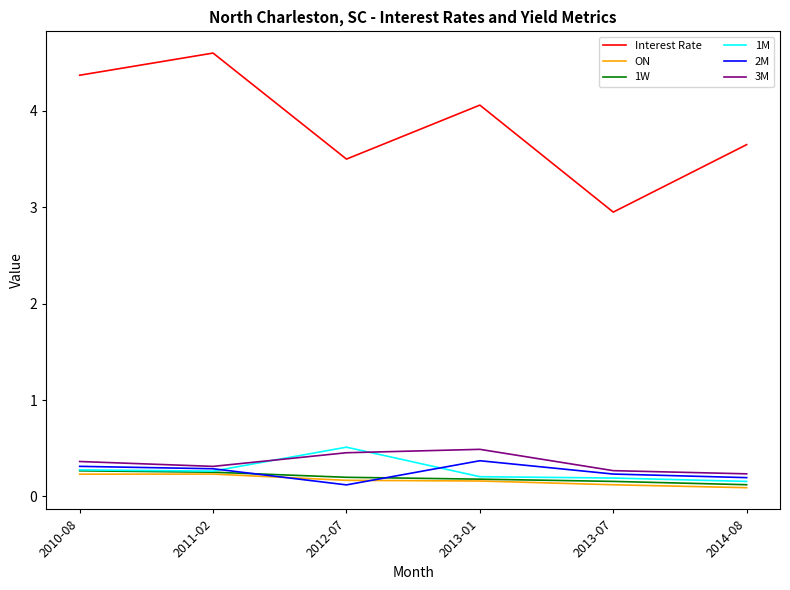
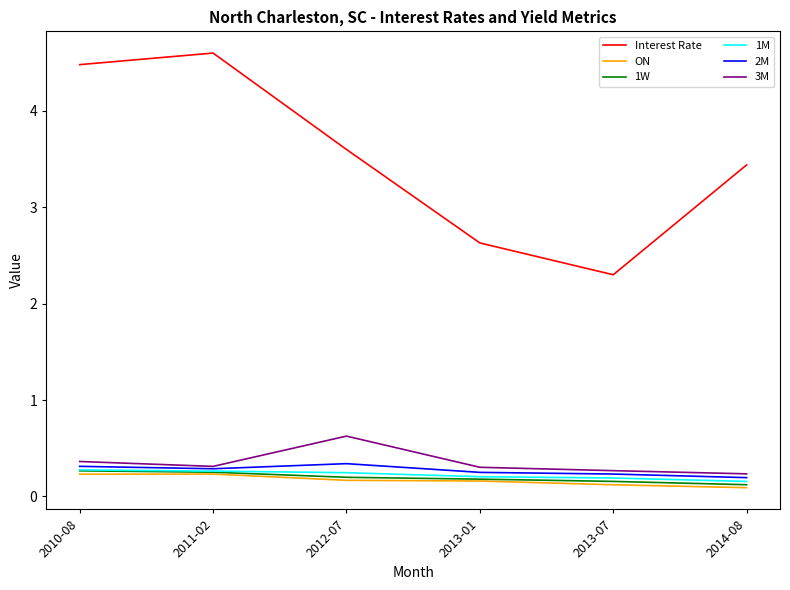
  {
    "Interest Rate": {
-     "2010-08": 4.4,
+     "2010-08": 4.5,
      "2011-02": 4.6,
-     "2012-07": 3.5,
-     "2013-01": 4.1,
-     "2013-07": 3.0,
-     "2014-08": 3.7
+     "2012-07": 3.6,
+     "2013-01": 2.6,
+     "2013-07": 2.3,
+     "2014-08": 3.4
    },
    "ON": {
      "2010-08": 0.2,
      "2012-07": 0.2,
      "2013-07": 0.1,
      "2014-08": 0.1
    },
    "1W": {
      "2012-07": 0.2,
      "2013-07": 0.2,
      "2014-08": 0.1
    },
    "1M": {
-     "2012-07": 0.5,
+     "2012-07": 0.2,
      "2013-07": 0.2,
      "2014-08": 0.2
    },
    "2M": {
      "2010-08": 0.3,
-     "2012-07": 0.1,
-     "2013-01": 0.4,
+     "2012-07": 0.3,
+     "2013-01": 0.2,
      "2013-07": 0.2,
      "2014-08": 0.2
    },
    "3M": {
      "2010-08": 0.4,
-     "2012-07": 0.5,
-     "2013-01": 0.5,
+     "2012-07": 0.6,
+     "2013-01": 0.3,
      "2013-07": 0.3,
      "2014-08": 0.2
    }
  }
